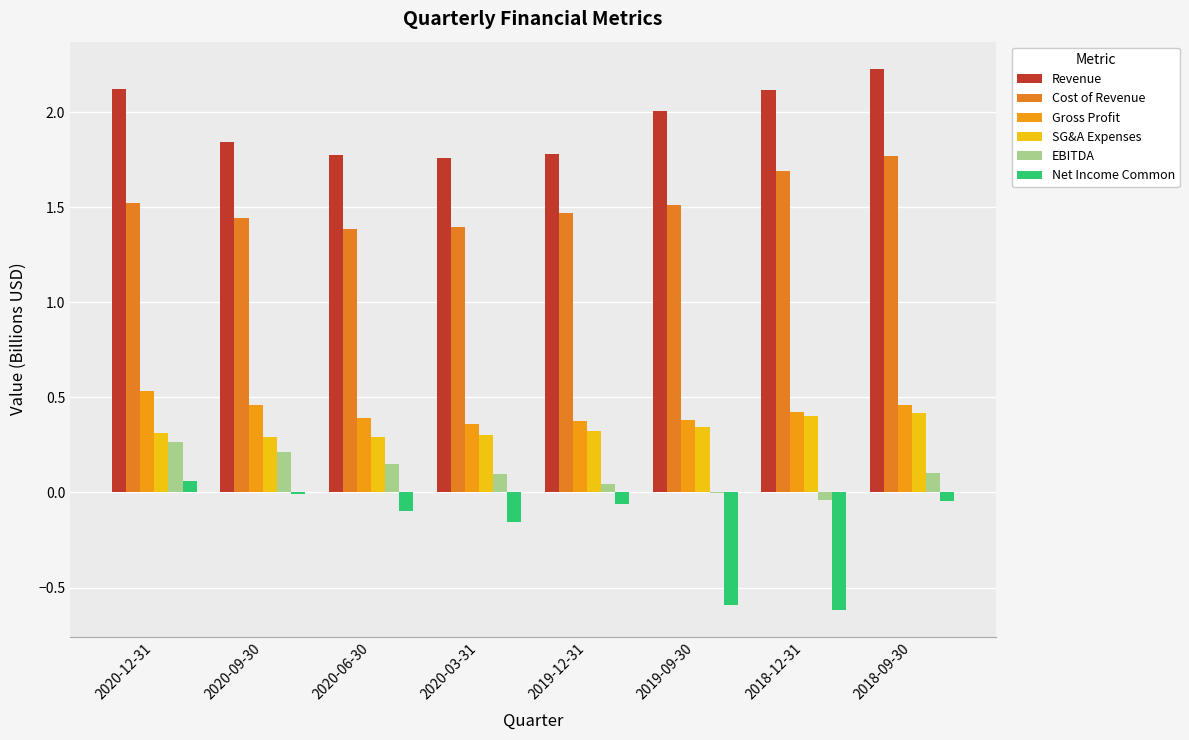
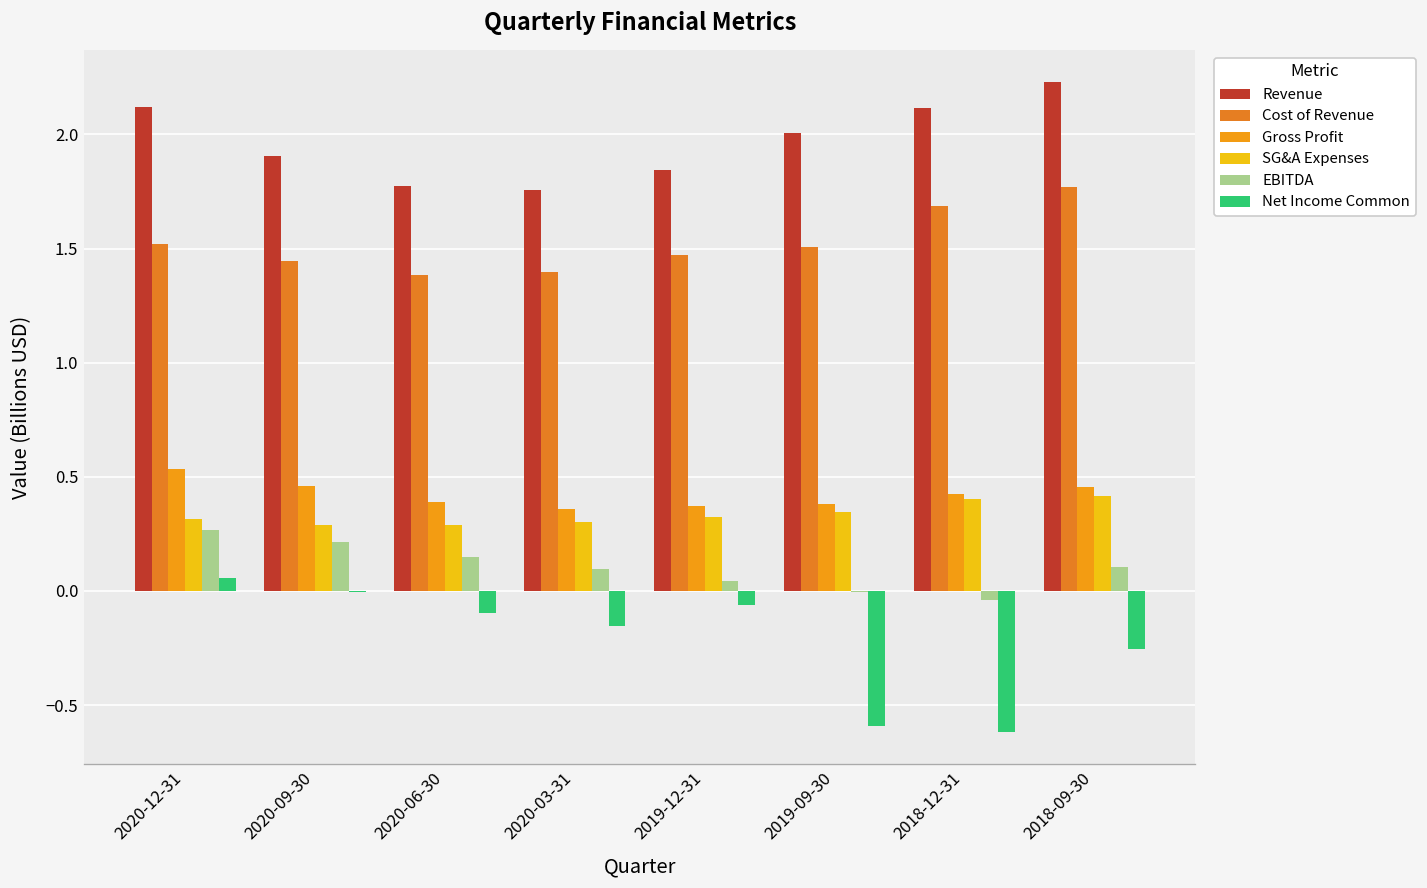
  {
    "Revenue": {
      "2020-12-31": 2.12,
-     "2020-09-30": 1.84,
+     "2020-09-30": 1.91,
      "2020-06-30": 1.78,
      "2020-03-31": 1.76,
-     "2019-12-31": 1.78,
+     "2019-12-31": 1.84,
      "2019-09-30": 2.01,
      "2018-12-31": 2.11,
      "2018-09-30": 2.23
    },
    "EBITDA": {
      "2020-12-31": 0.27,
      "2020-09-30": 0.21,
      "2020-06-30": 0.15,
      "2020-03-31": 0.10,
      "2019-12-31": 0.04,
      "2018-12-31": -0.04,
      "2018-09-30": 0.10
    },
    "Net Income Common": {
      "2020-12-31": 0.06,
      "2020-06-30": -0.10,
      "2020-03-31": -0.16,
      "2019-12-31": -0.06,
      "2019-09-30": -0.59,
      "2018-12-31": -0.62,
-     "2018-09-30": -0.05
+     "2018-09-30": -0.25
    }
  }
